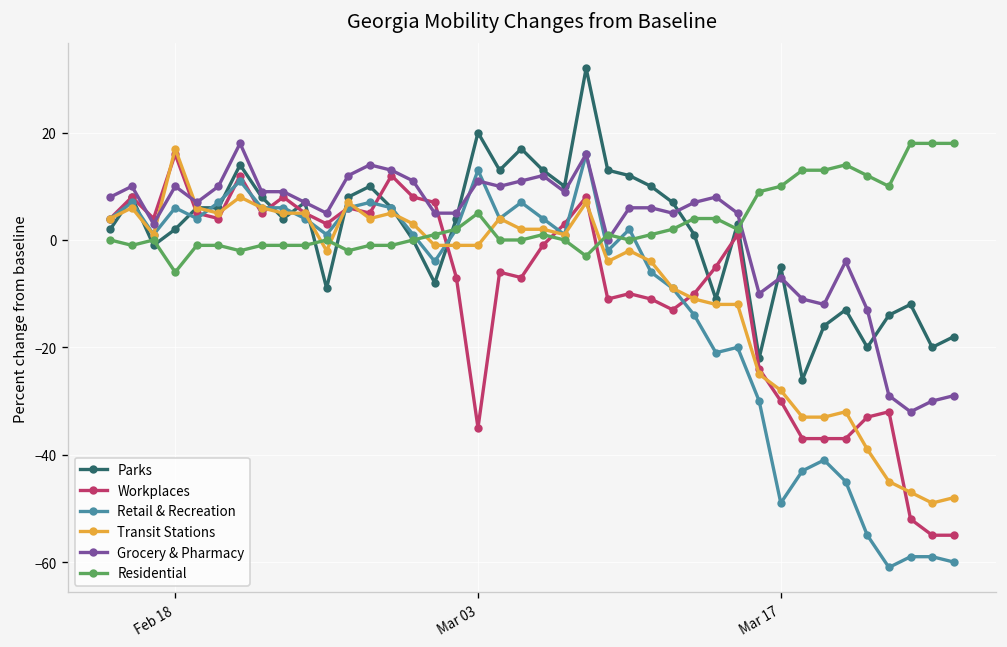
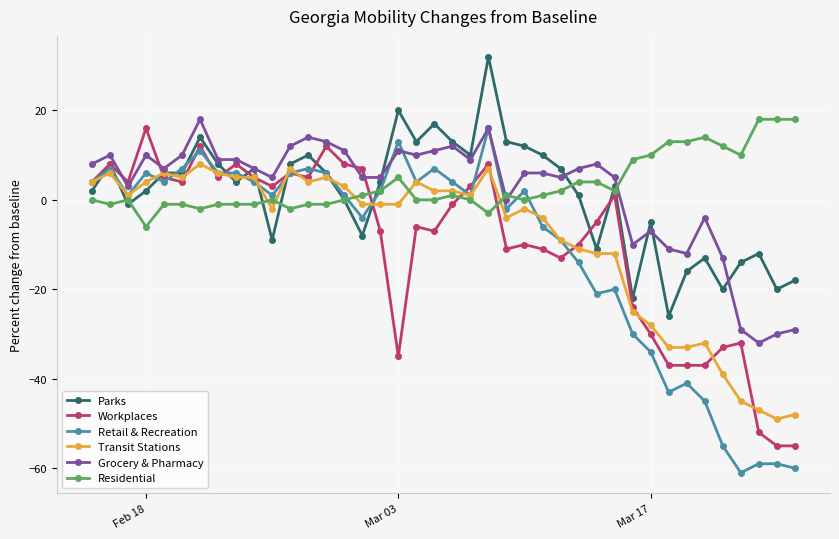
  {
    "Parks": {
      "Feb 18": 2,
      "Mar 03": 20,
      "Mar 17": -5
    },
    "Workplaces": {
      "Feb 18": 16,
      "Mar 03": -35,
      "Mar 17": -30
    },
    "Retail & Recreation": {
      "Feb 18": 6,
      "Mar 03": 13,
-     "Mar 17": -49
+     "Mar 17": -34
    },
    "Transit Stations": {
-     "Feb 18": 17,
+     "Feb 18": 4,
      "Mar 03": -1,
      "Mar 17": -28
    },
    "Grocery & Pharmacy": {
      "Feb 18": 10,
      "Mar 03": 11,
      "Mar 17": -7
    },
    "Residential": {
      "Feb 18": -6,
      "Mar 03": 5,
      "Mar 17": 10
    }
  }
